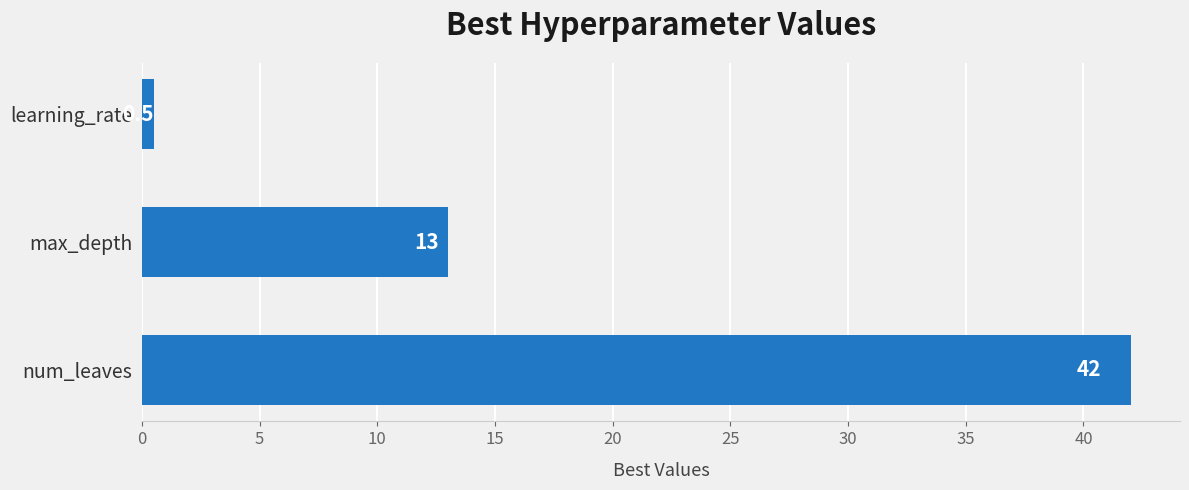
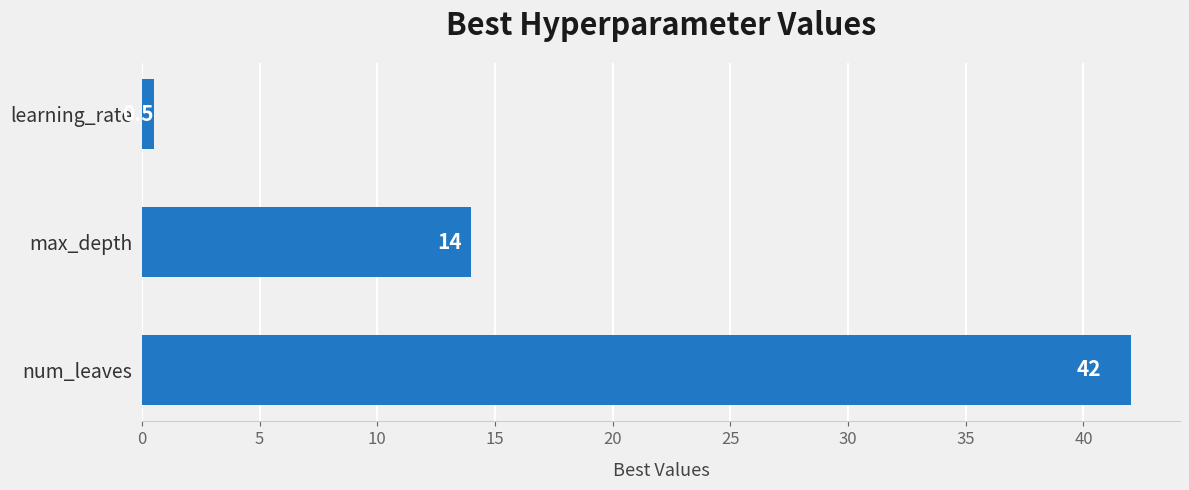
  {
-   "max_depth": 13,
+   "max_depth": 14,
    "num_leaves": 42
  }
